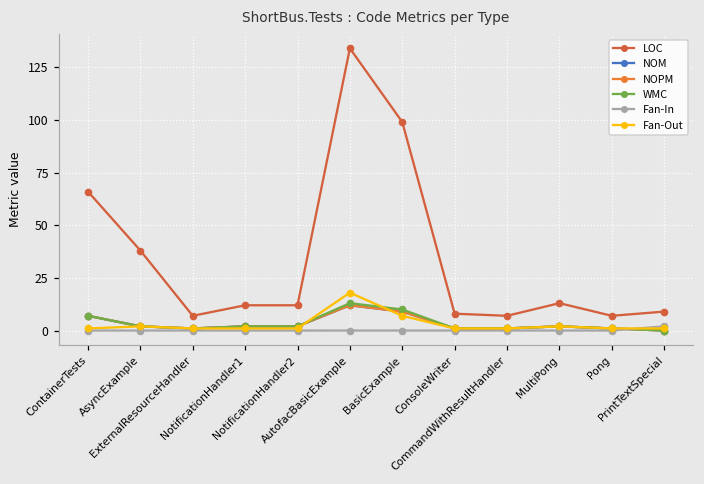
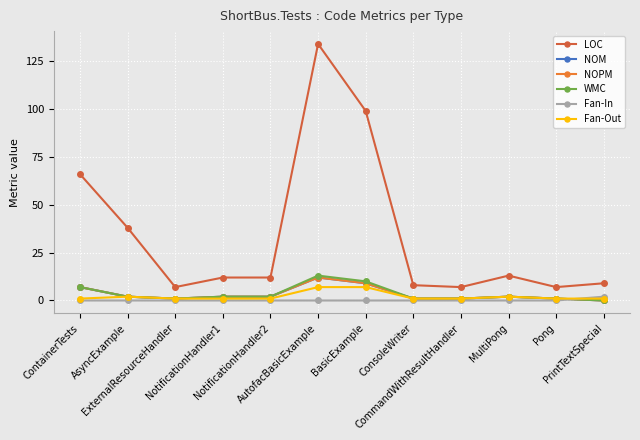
  {
    "Fan-In": {
      "AsyncExample": 0,
      "AutofacBasicExample": 0,
      "BasicExample": 0,
      "MultiPong": 0
    },
    "Fan-Out": {
-     "AutofacBasicExample": 18,
+     "AutofacBasicExample": 7,
      "BasicExample": 7
    }
  }
